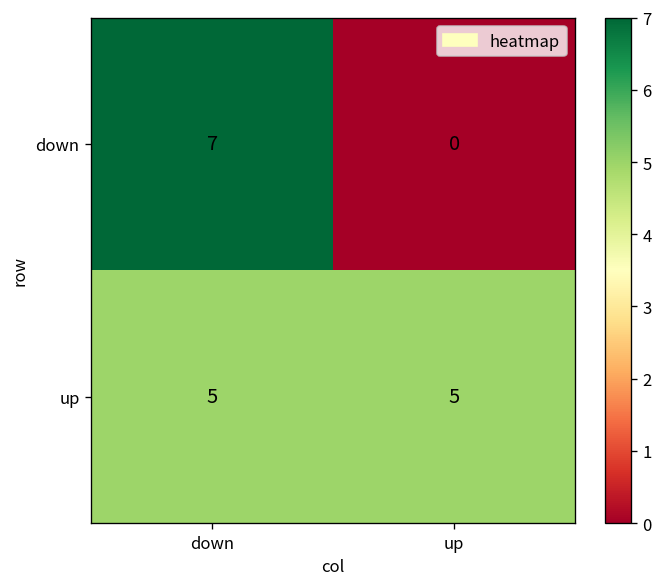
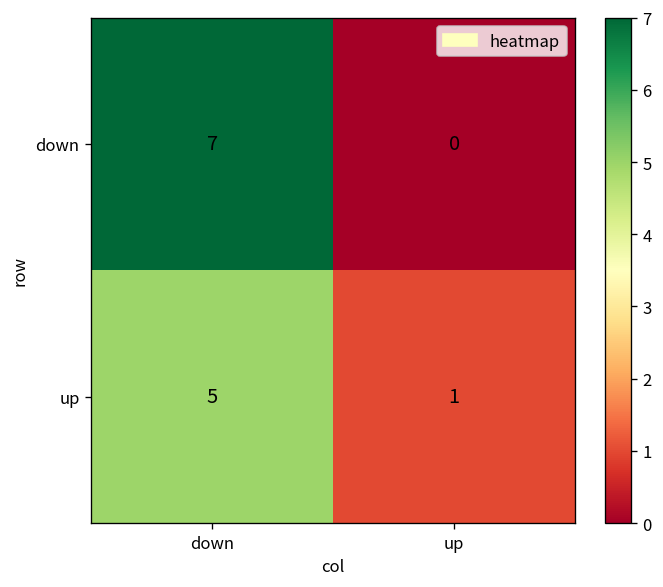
  {
    "down": {
      "down": 7,
      "up": 0
    },
    "up": {
      "down": 5,
-     "up": 5
+     "up": 1
    }
  }
